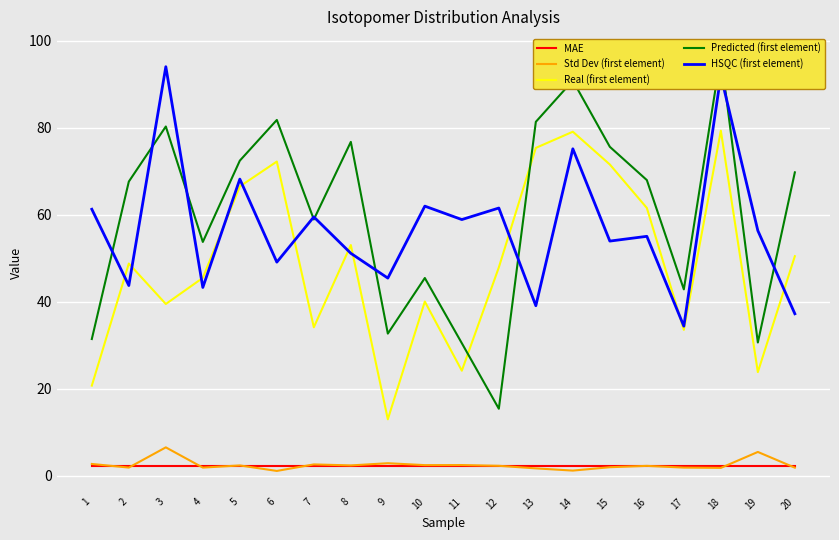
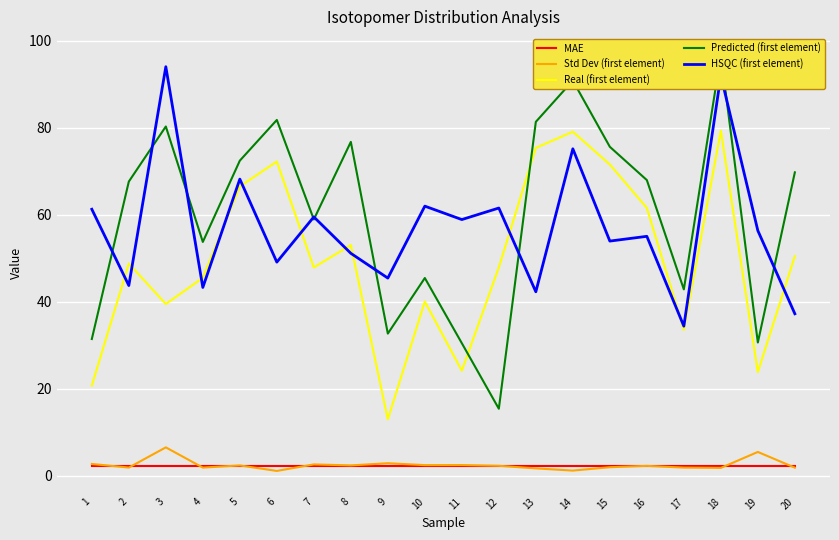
  {
    "MAE": {
      "3": 2,
      "6": 2,
      "9": 2,
      "14": 2,
      "19": 2
    },
    "Std Dev (first element)": {
      "3": 6,
      "6": 1,
      "9": 3,
      "14": 1,
      "19": 5
    },
    "Real (first element)": {
      "1": 21,
      "2": 49,
      "3": 39,
      "4": 45,
      "5": 66,
      "6": 72,
-     "7": 34,
+     "7": 48,
      "8": 53,
      "9": 13,
      "10": 40,
      "11": 24,
      "12": 48,
      "13": 75,
      "14": 79,
      "15": 72,
      "16": 62,
      "17": 33,
      "18": 79,
      "19": 24,
      "20": 50
    },
    "Predicted (first element)": {
      "1": 31,
      "2": 68,
      "3": 80,
      "4": 54,
      "5": 72,
      "6": 82,
      "7": 59,
      "8": 77,
      "9": 33,
      "10": 45,
      "11": 30,
      "12": 15,
      "13": 81,
      "15": 76,
      "16": 68,
      "17": 43,
      "19": 31,
      "20": 70
    },
    "HSQC (first element)": {
      "1": 61,
      "2": 44,
      "3": 94,
      "4": 43,
      "5": 68,
      "6": 49,
      "7": 59,
      "8": 51,
      "9": 45,
      "10": 62,
      "11": 59,
      "12": 61,
-     "13": 39,
+     "13": 42,
      "14": 75,
      "15": 54,
      "16": 55,
      "17": 34,
      "19": 56,
      "20": 37
    }
  }
